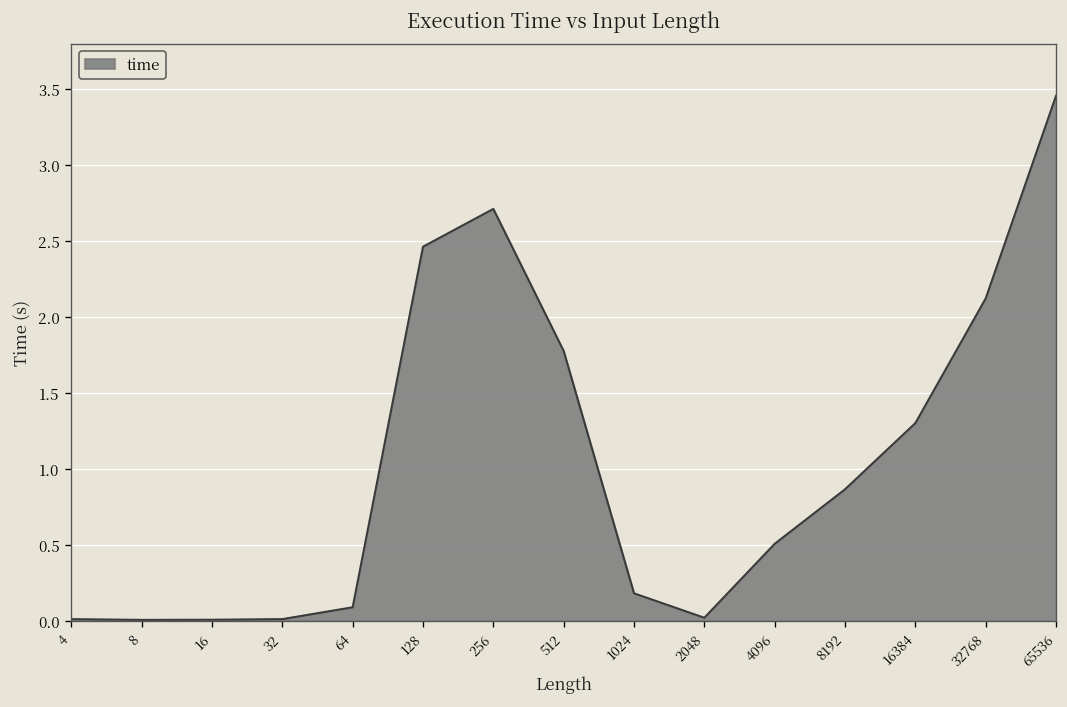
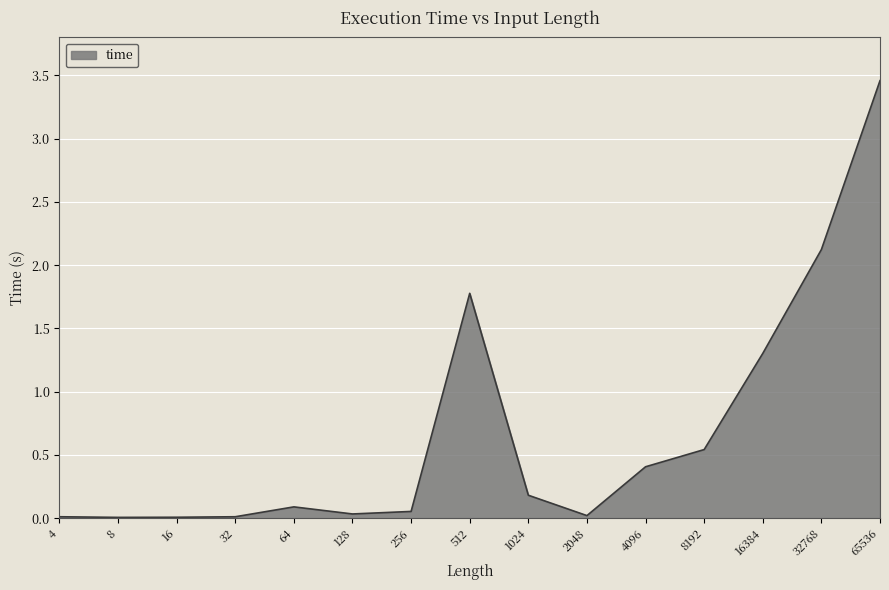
  {
    "4": 0.01,
    "8": 0.01,
    "16": 0.01,
    "32": 0.01,
    "64": 0.09,
-   "128": 2.46,
-   "256": 2.71,
+   "128": 0.03,
+   "256": 0.05,
    "512": 1.78,
    "1024": 0.18,
    "2048": 0.02,
-   "4096": 0.51,
-   "8192": 0.87,
+   "4096": 0.41,
+   "8192": 0.54,
    "16384": 1.30,
    "32768": 2.12,
    "65536": 3.46
  }
